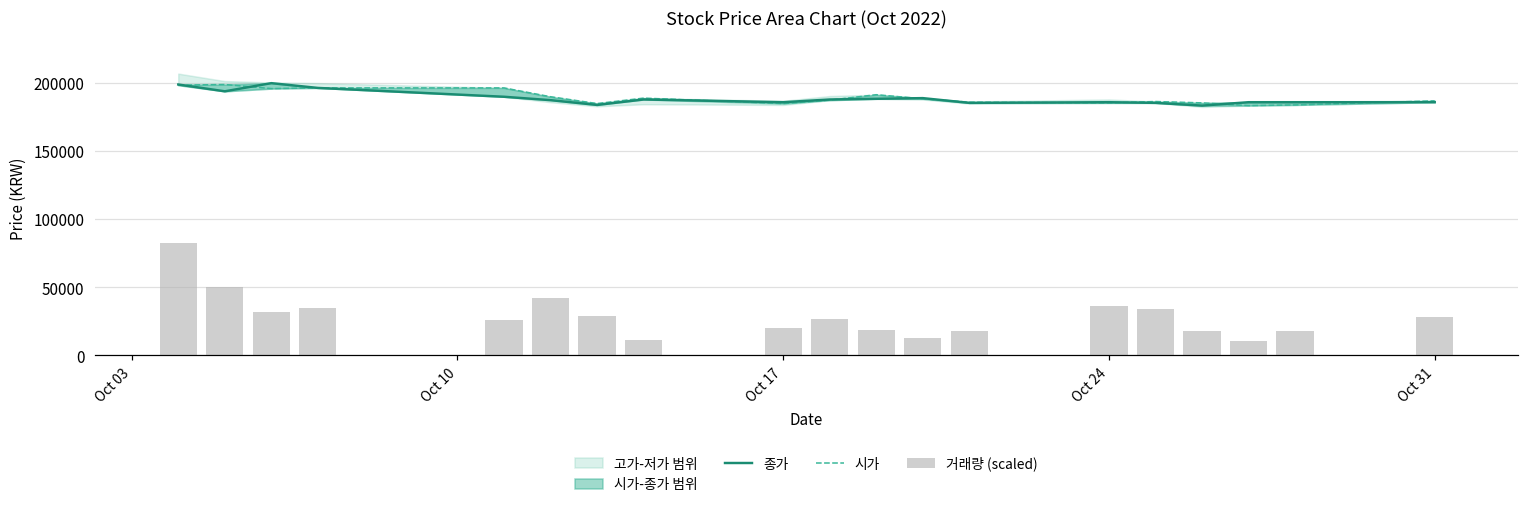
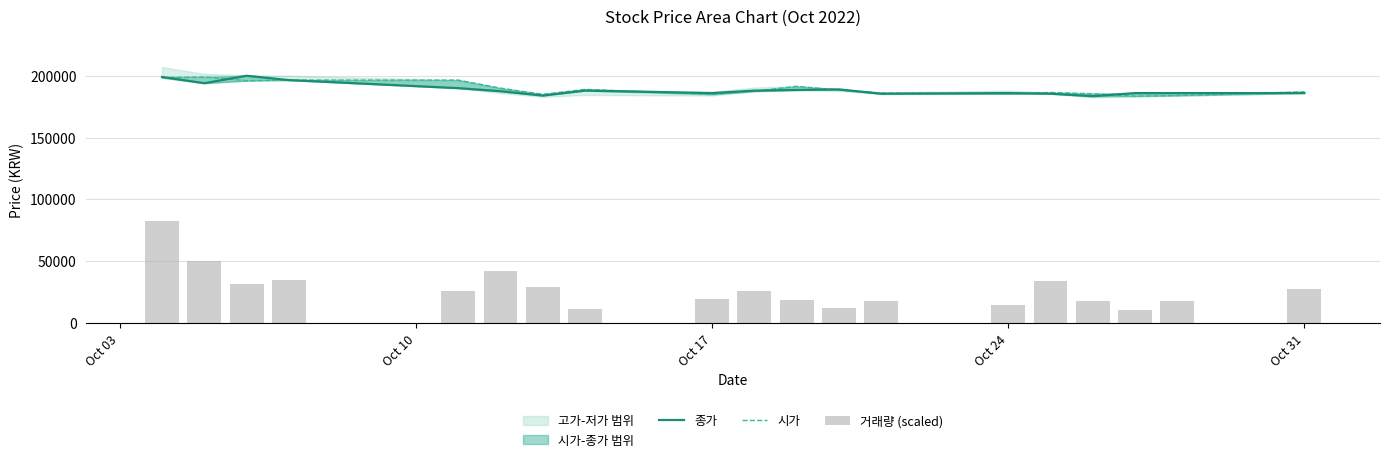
  {
    "거래량 (scaled)": {
      "Oct 17": 20000,
-     "Oct 24": 36000,
+     "Oct 24": 15000,
      "Oct 31": 28000
    }
  }
